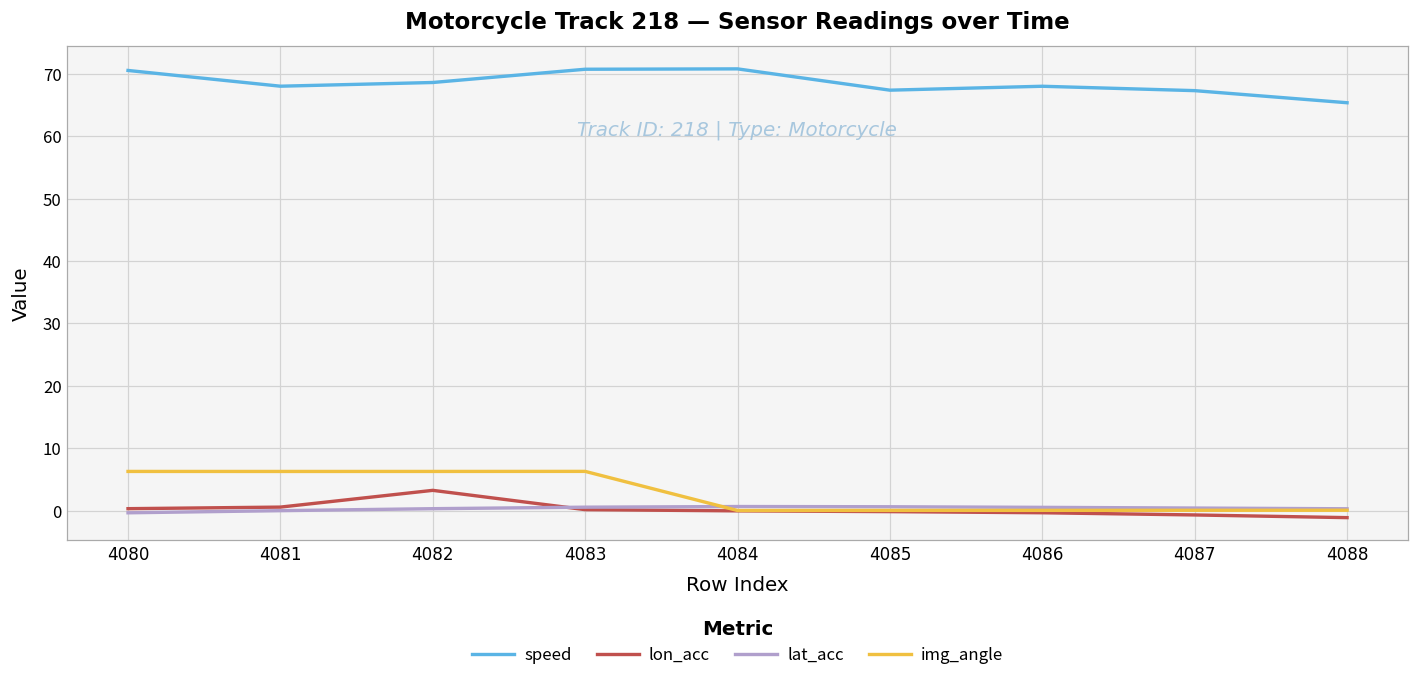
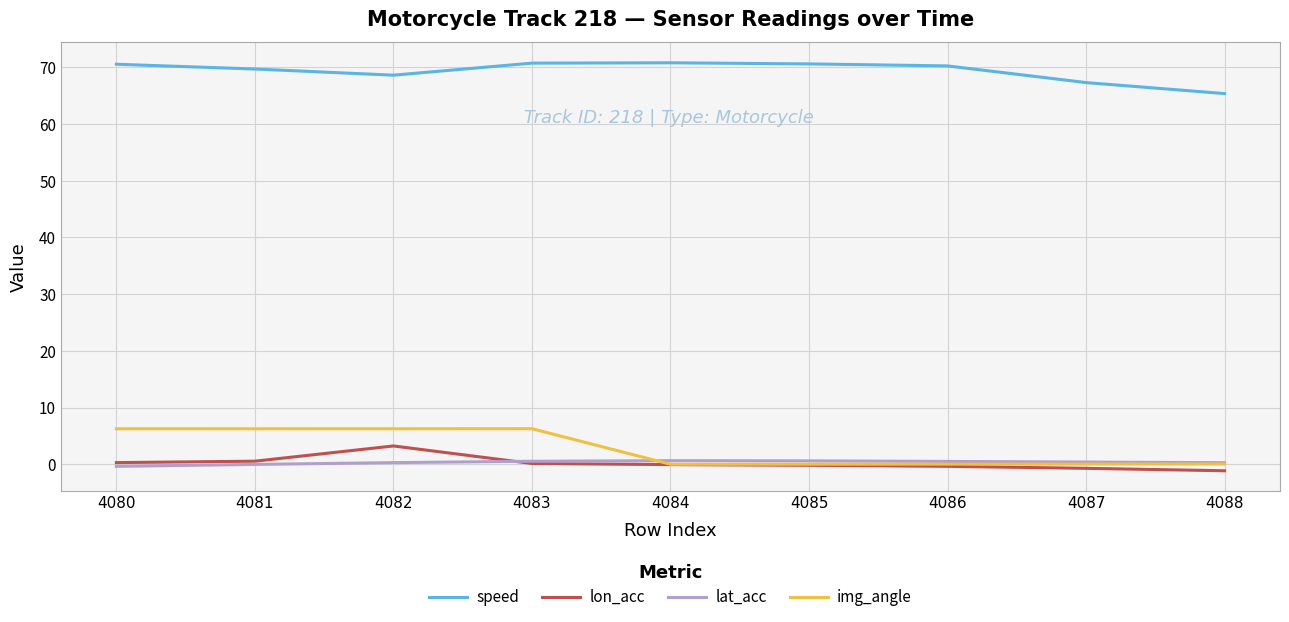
  {
    "speed": {
      "4080": 71,
-     "4081": 68,
+     "4081": 70,
      "4082": 69,
      "4083": 71,
      "4084": 71,
-     "4085": 67,
-     "4086": 68,
+     "4085": 71,
+     "4086": 70,
      "4087": 67,
      "4088": 65
    },
    "lon_acc": {
      "4080": 0,
      "4081": 1,
      "4082": 3,
      "4087": -1,
      "4088": -1
    },
    "lat_acc": {
      "4080": 0,
      "4081": 0,
      "4082": 0,
      "4084": 1,
      "4085": 1,
      "4086": 1
    },
    "img_angle": {
      "4080": 6,
      "4081": 6,
      "4082": 6,
      "4083": 6
    }
  }
